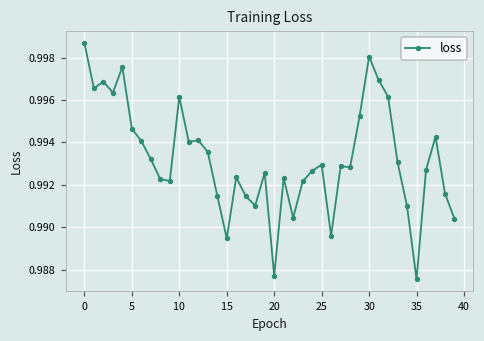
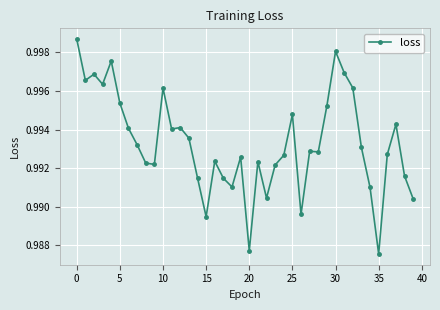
  {
    "0": 0.9987,
-   "5": 0.9946,
+   "5": 0.9954,
    "10": 0.9961,
    "15": 0.9895,
    "20": 0.9877,
-   "25": 0.9929,
+   "25": 0.9948,
    "30": 0.9980,
    "35": 0.9875
  }
